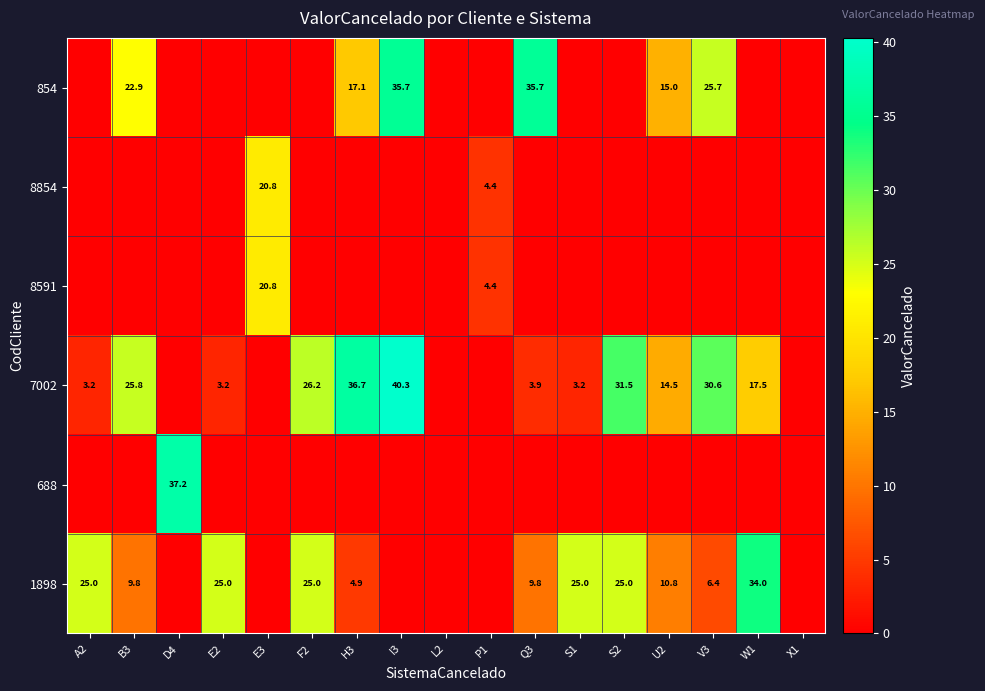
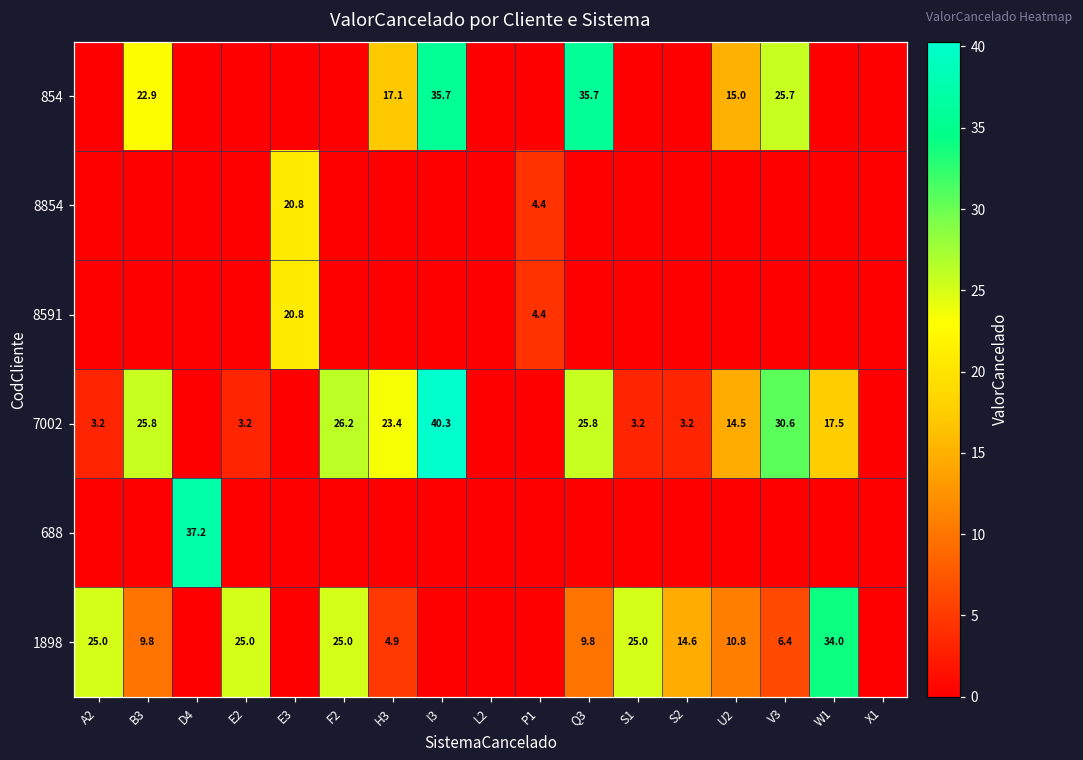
  {
    "854": {
      "B3": 22.9,
      "H3": 17.1,
      "I3": 35.7,
      "Q3": 35.7,
      "U2": 15.0,
      "V3": 25.7
    },
    "8854": {
      "E3": 20.8,
      "P1": 4.4
    },
    "8591": {
      "E3": 20.8,
      "P1": 4.4
    },
    "7002": {
      "A2": 3.2,
      "B3": 25.8,
      "E2": 3.2,
      "F2": 26.2,
-     "H3": 36.7,
+     "H3": 23.4,
      "I3": 40.3,
-     "Q3": 3.9,
+     "Q3": 25.8,
      "S1": 3.2,
-     "S2": 31.5,
+     "S2": 3.2,
      "U2": 14.5,
      "V3": 30.6,
      "W1": 17.5
    },
    "688": {
      "D4": 37.2
    },
    "1898": {
      "A2": 25.0,
      "B3": 9.8,
      "E2": 25.0,
      "F2": 25.0,
      "H3": 4.9,
      "Q3": 9.8,
      "S1": 25.0,
-     "S2": 25.0,
+     "S2": 14.6,
      "U2": 10.8,
      "V3": 6.4,
      "W1": 34.0
    }
  }
